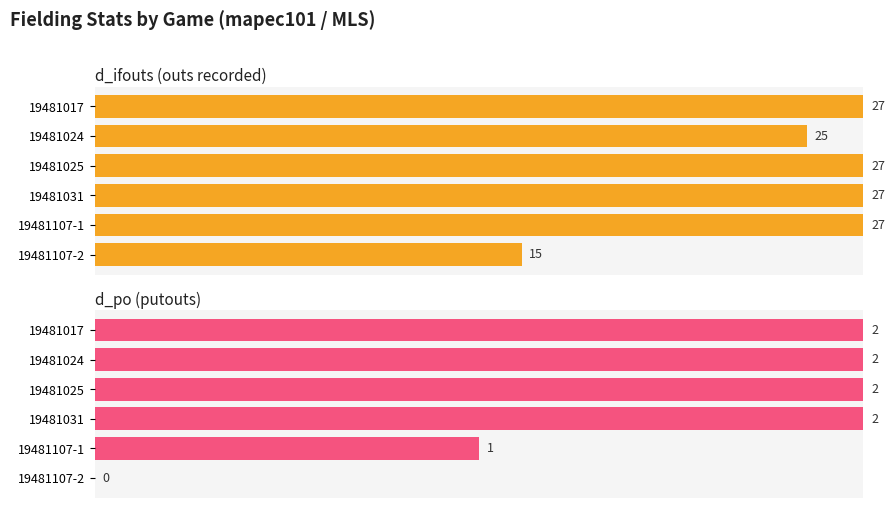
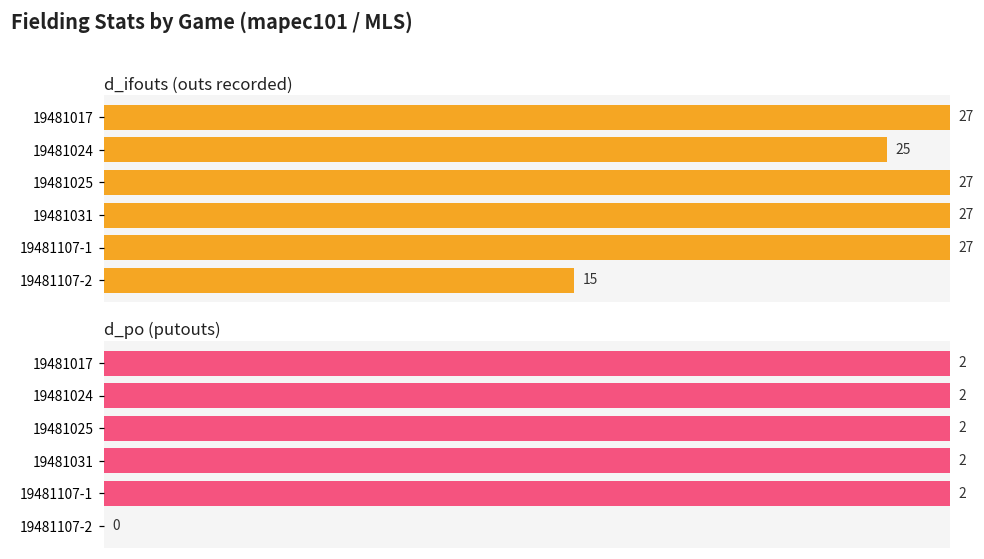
  {
    "d_po (putouts)": {
-     "19481107-1": 1,
+     "19481107-1": 2,
      "19481107-2": 0
    }
  }
